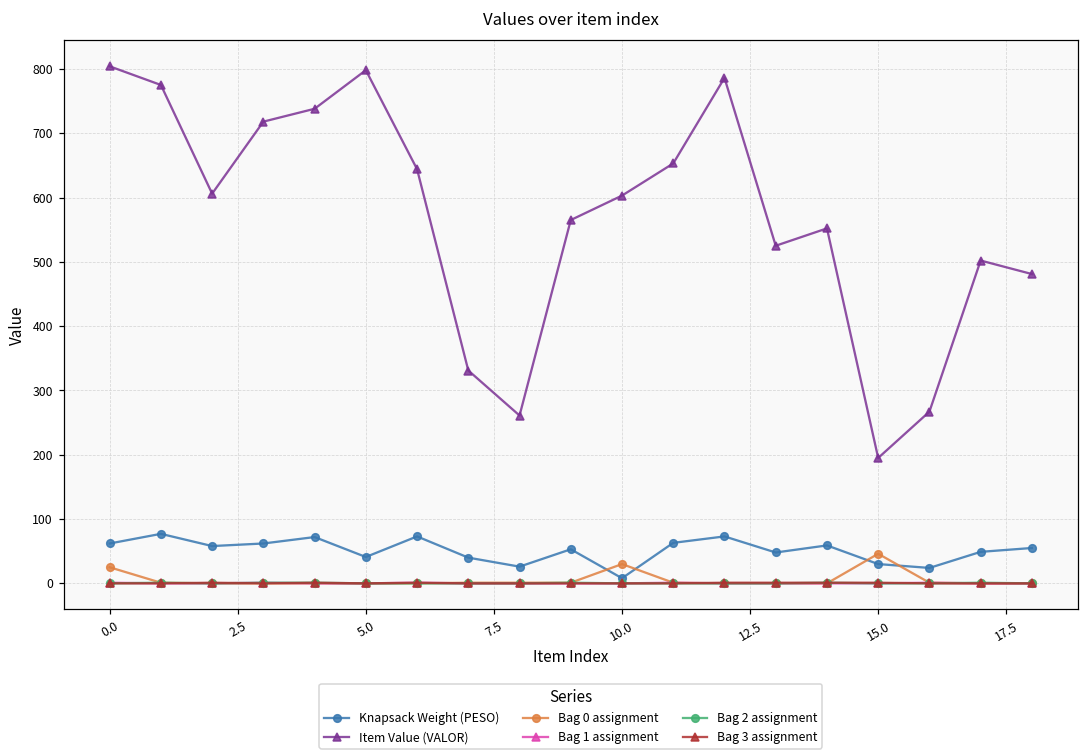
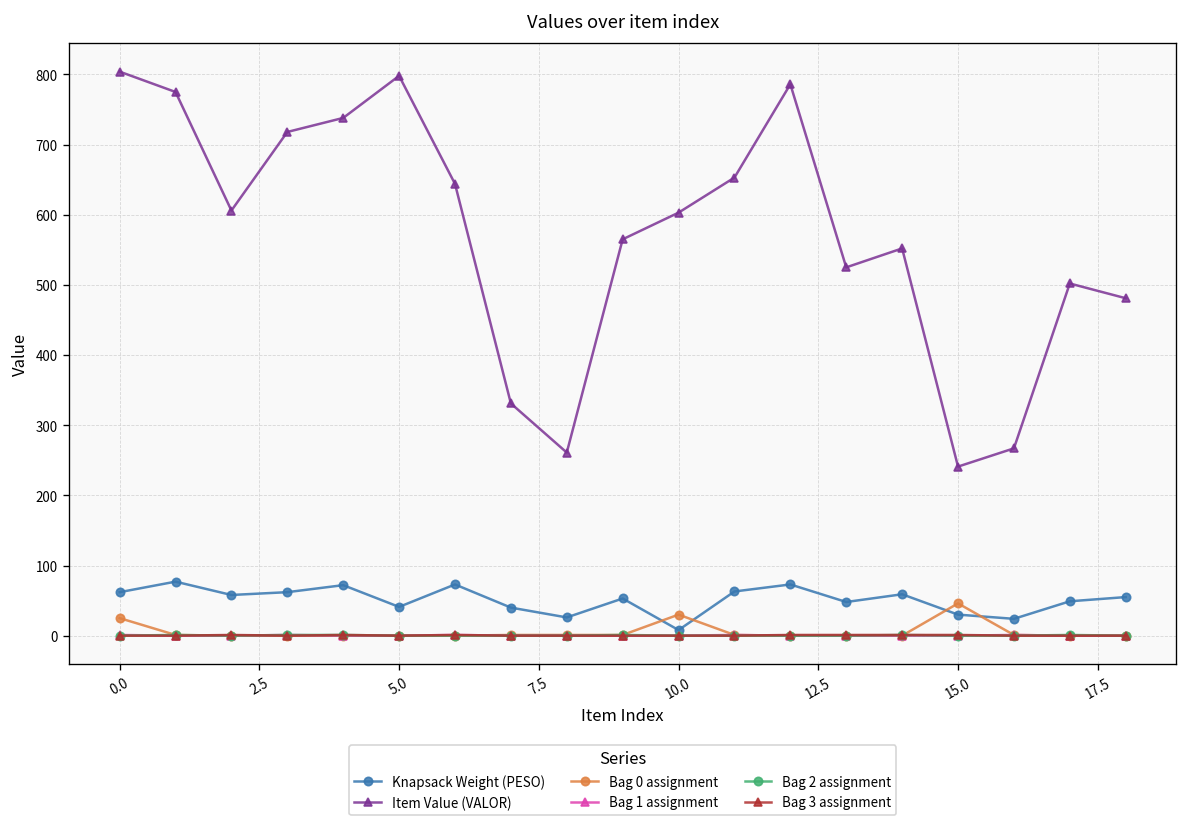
  {
    "Knapsack Weight (PESO)": {
      "0.0": 60,
      "5.0": 40,
      "10.0": 10,
      "15.0": 30
    },
    "Item Value (VALOR)": {
      "0.0": 800,
      "5.0": 800,
      "10.0": 600,
-     "15.0": 200
+     "15.0": 240
    },
    "Bag 0 assignment": {
      "0.0": 30,
      "10.0": 30,
      "15.0": 50
    },
    "Bag 3 assignment": {
      "0.0": 0,
      "10.0": 0,
      "15.0": 0
    }
  }
